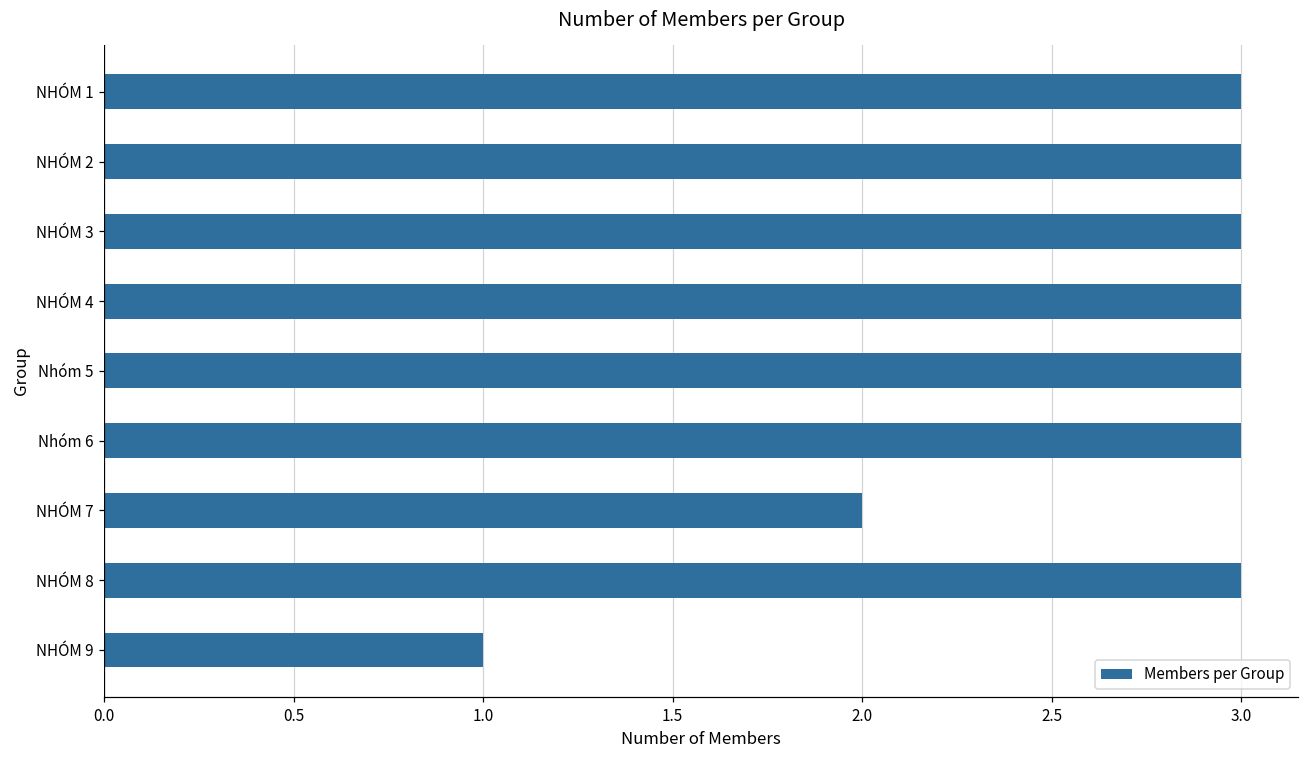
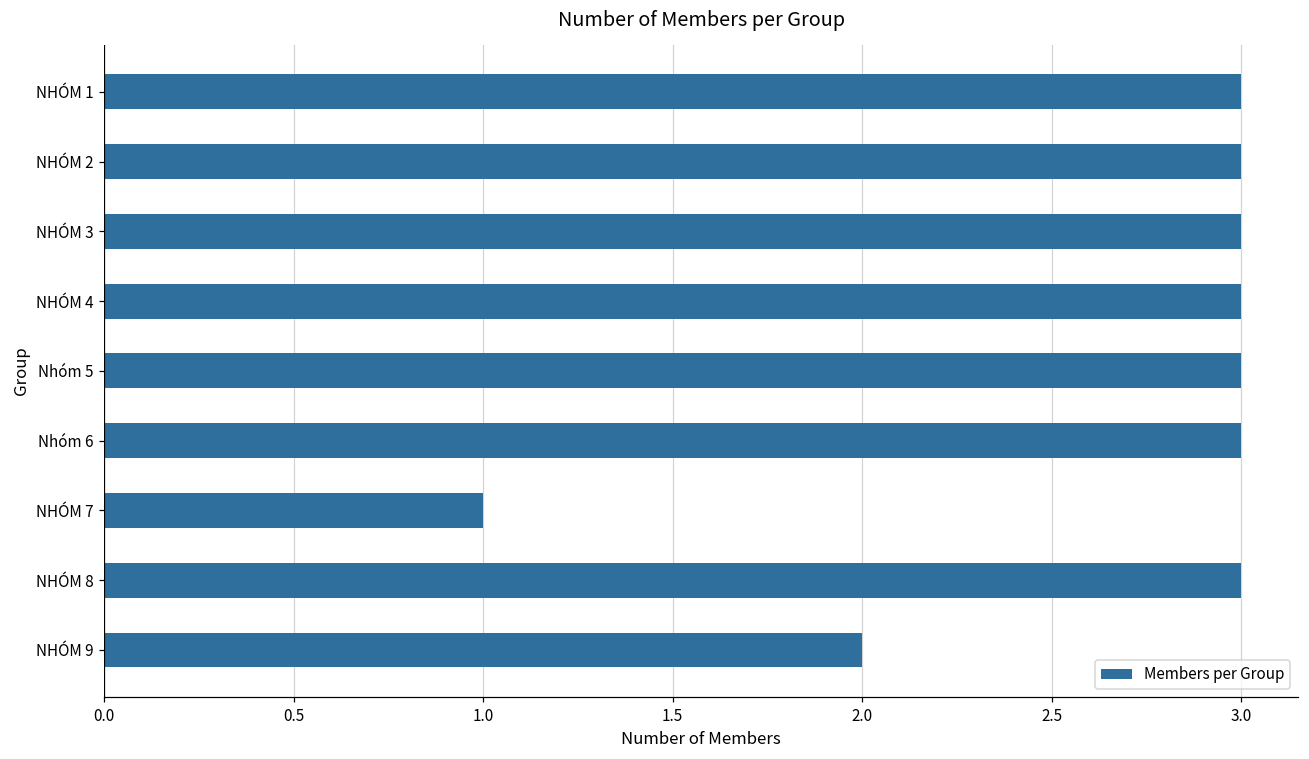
  {
    "NHÓM 1": 3,
    "NHÓM 2": 3,
    "NHÓM 3": 3,
    "NHÓM 4": 3,
    "Nhóm 5": 3,
    "Nhóm 6": 3,
-   "NHÓM 7": 2,
+   "NHÓM 7": 1,
    "NHÓM 8": 3,
-   "NHÓM 9": 1
+   "NHÓM 9": 2
  }
